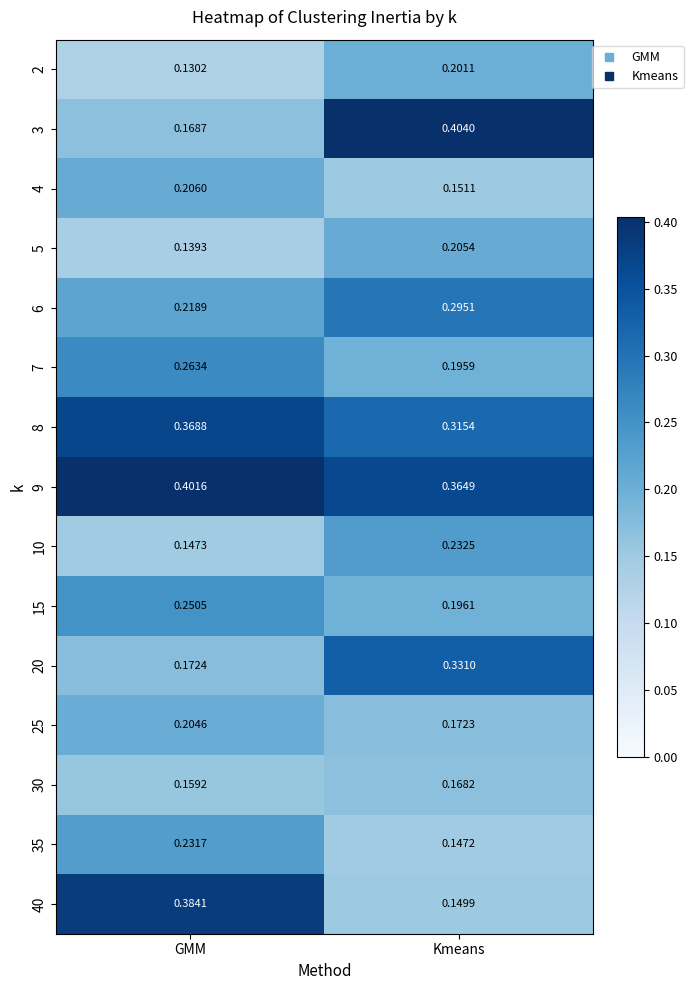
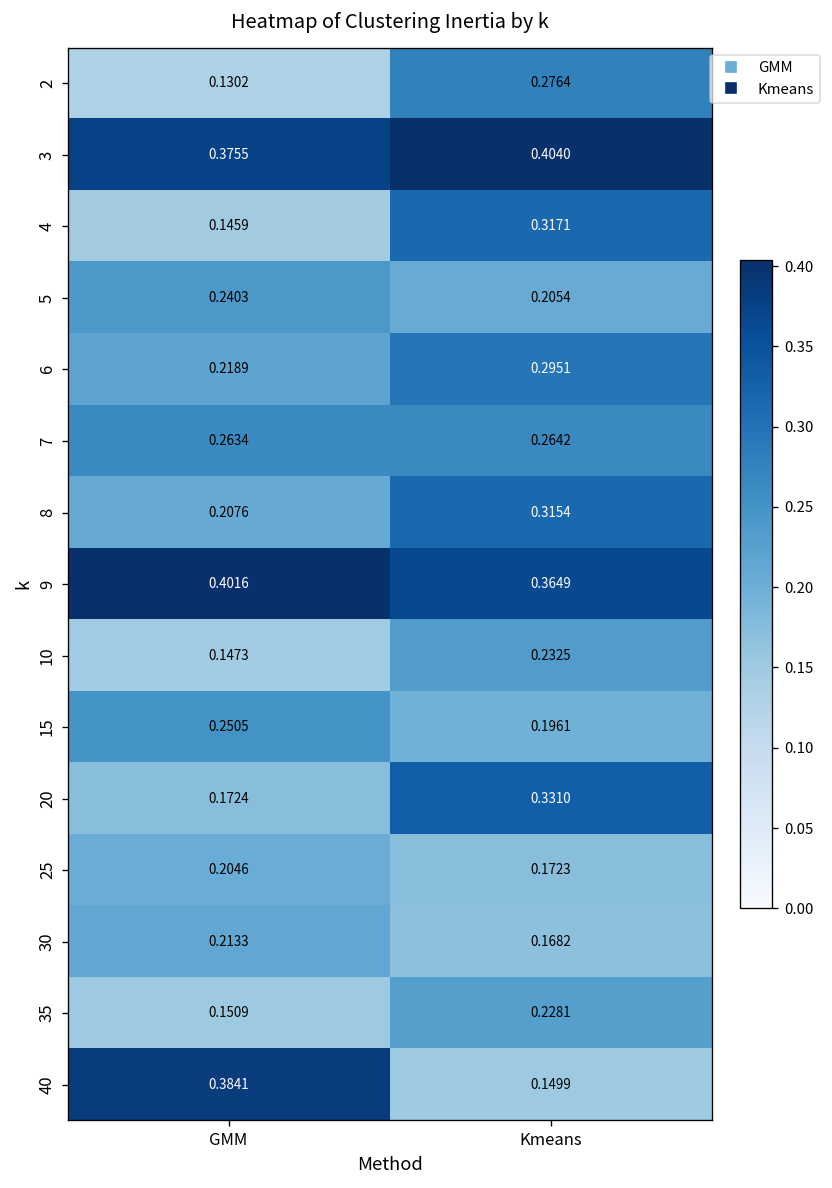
  {
    "2": {
      "GMM": 0.1302,
-     "Kmeans": 0.2011
+     "Kmeans": 0.2764
    },
    "3": {
-     "GMM": 0.1687,
+     "GMM": 0.3755,
      "Kmeans": 0.4040
    },
    "4": {
-     "GMM": 0.2060,
-     "Kmeans": 0.1511
+     "GMM": 0.1459,
+     "Kmeans": 0.3171
    },
    "5": {
-     "GMM": 0.1393,
+     "GMM": 0.2403,
      "Kmeans": 0.2054
    },
    "6": {
      "GMM": 0.2189,
      "Kmeans": 0.2951
    },
    "7": {
      "GMM": 0.2634,
-     "Kmeans": 0.1959
+     "Kmeans": 0.2642
    },
    "8": {
-     "GMM": 0.3688,
+     "GMM": 0.2076,
      "Kmeans": 0.3154
    },
    "9": {
      "GMM": 0.4016,
      "Kmeans": 0.3649
    },
    "10": {
      "GMM": 0.1473,
      "Kmeans": 0.2325
    },
    "15": {
      "GMM": 0.2505,
      "Kmeans": 0.1961
    },
    "20": {
      "GMM": 0.1724,
      "Kmeans": 0.3310
    },
    "25": {
      "GMM": 0.2046,
      "Kmeans": 0.1723
    },
    "30": {
-     "GMM": 0.1592,
+     "GMM": 0.2133,
      "Kmeans": 0.1682
    },
    "35": {
-     "GMM": 0.2317,
-     "Kmeans": 0.1472
+     "GMM": 0.1509,
+     "Kmeans": 0.2281
    },
    "40": {
      "GMM": 0.3841,
      "Kmeans": 0.1499
    }
  }
